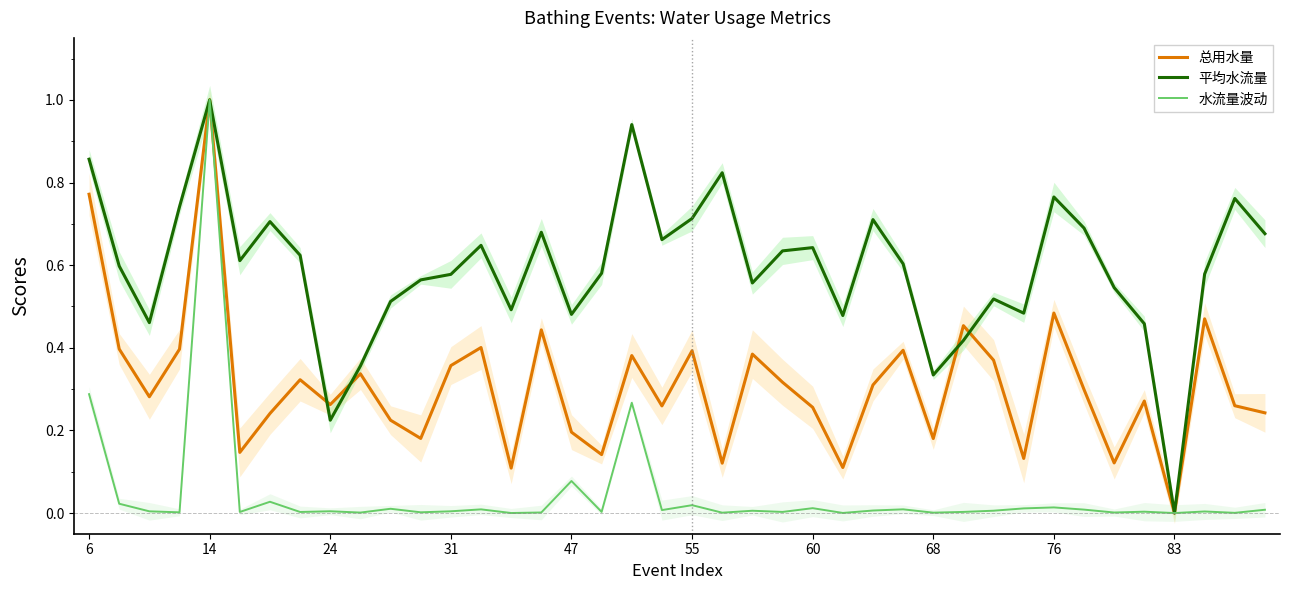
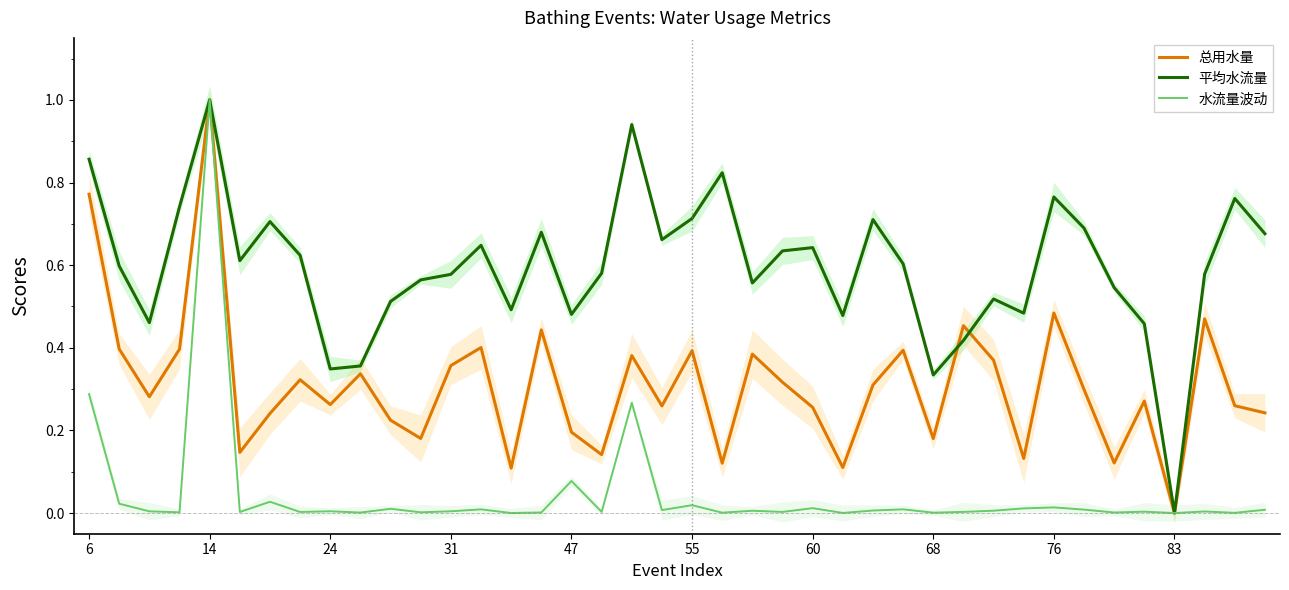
  {
    "总用水量": {
      "6": 0.77,
      "24": 0.26,
      "31": 0.36,
      "47": 0.20,
      "55": 0.39,
      "60": 0.26,
      "68": 0.18,
      "76": 0.48
    },
    "平均水流量": {
      "6": 0.86,
-     "24": 0.22,
+     "24": 0.35,
      "31": 0.58,
      "47": 0.48,
      "55": 0.71,
      "60": 0.64,
      "68": 0.33,
      "76": 0.76
    },
    "水流量波动": {
      "6": 0.29,
      "24": 0.00,
      "31": 0.00,
      "47": 0.08,
      "55": 0.02,
      "60": 0.01,
      "68": 0.00,
      "76": 0.01
    }
  }
